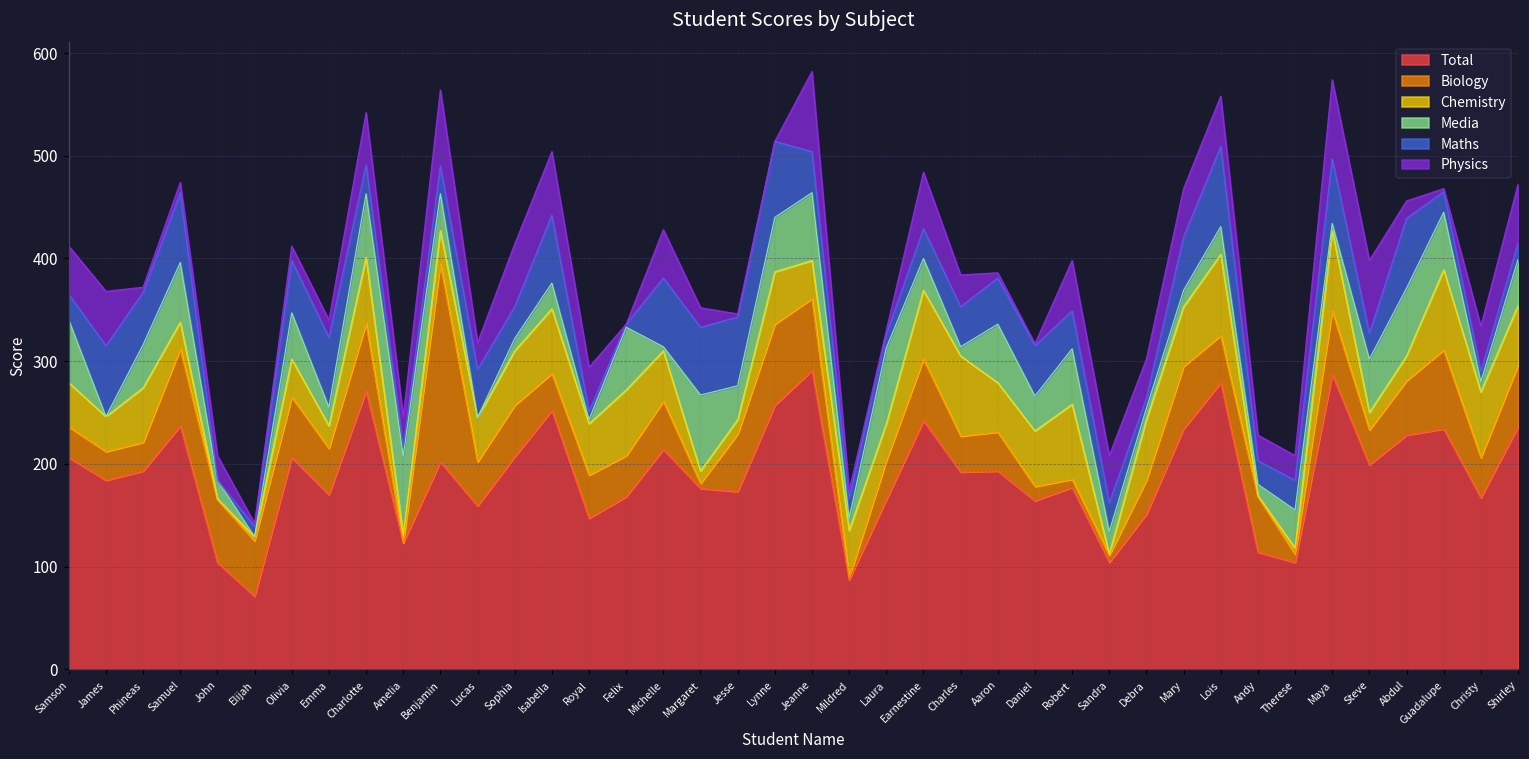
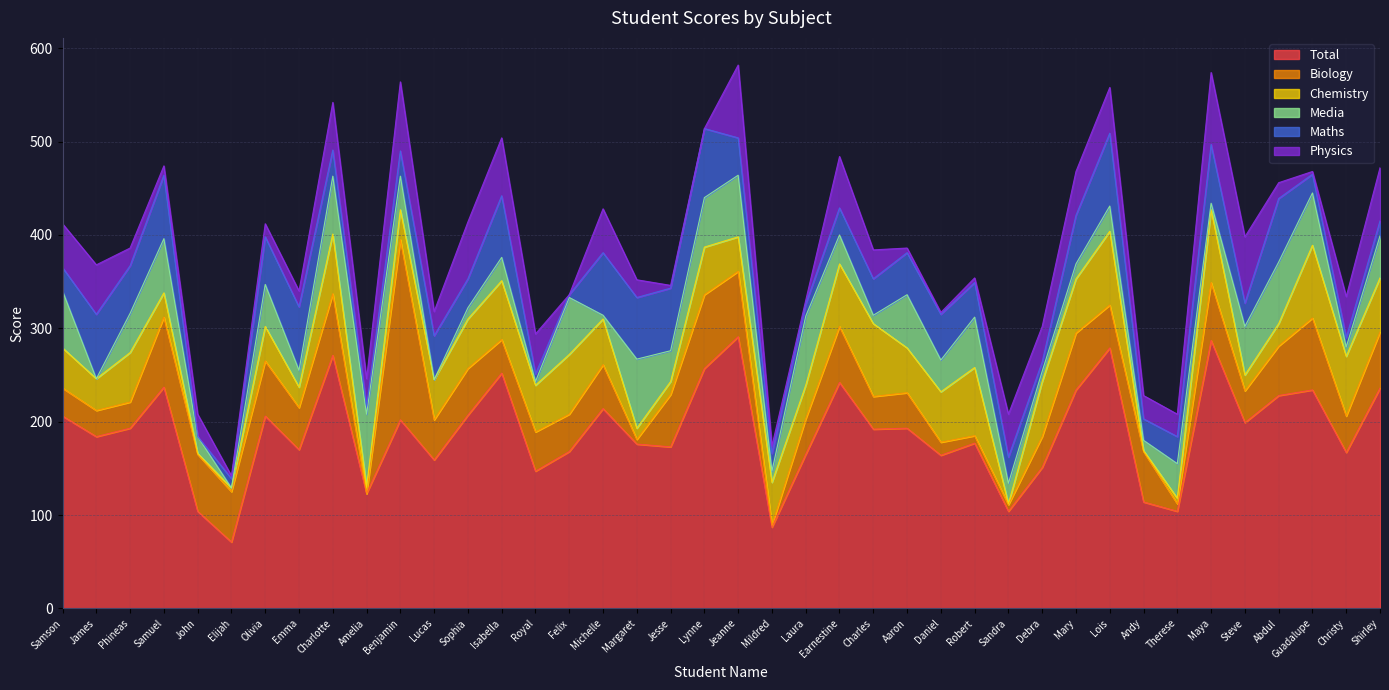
  {
    "Physics": {
      "Samson": 50,
      "James": 50,
-     "Phineas": 10,
+     "Phineas": 20,
      "Samuel": 10,
      "John": 20,
      "Elijah": 0,
      "Olivia": 10,
      "Emma": 20,
      "Charlotte": 50,
      "Amelia": 30,
      "Benjamin": 70,
      "Lucas": 30,
      "Sophia": 60,
      "Isabella": 60,
      "Royal": 40,
      "Michelle": 50,
      "Margaret": 20,
      "Jesse": 0,
      "Jeanne": 80,
      "Mildred": 10,
      "Laura": 0,
      "Earnestine": 60,
      "Charles": 30,
      "Aaron": 10,
-     "Robert": 50,
+     "Robert": 10,
      "Sandra": 50,
      "Debra": 40,
      "Mary": 50,
      "Lois": 50,
      "Andy": 30,
      "Therese": 20,
      "Maya": 80,
      "Steve": 70,
      "Abdul": 20,
      "Guadalupe": 0,
      "Christy": 40,
      "Shirley": 60
    }
  }
